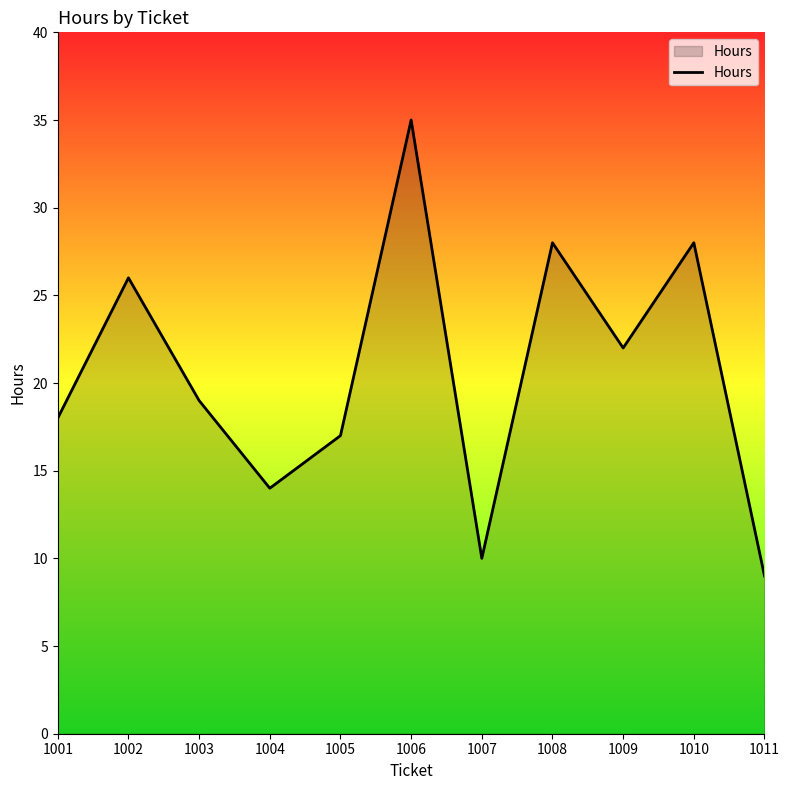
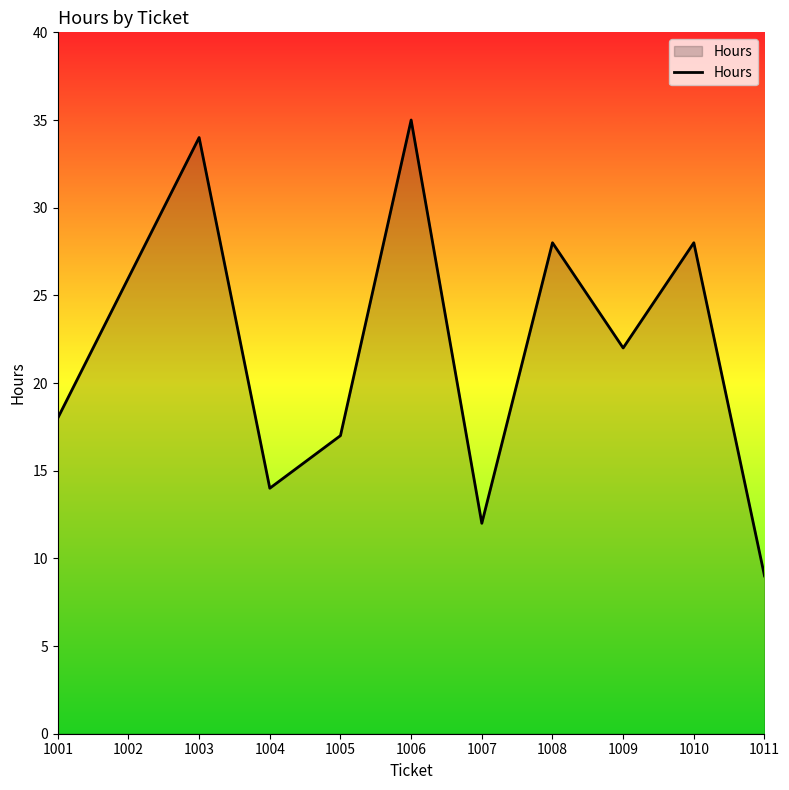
  {
    "1001": 18,
    "1002": 26,
-   "1003": 19,
+   "1003": 34,
    "1004": 14,
    "1005": 17,
    "1006": 35,
-   "1007": 10,
+   "1007": 12,
    "1008": 28,
    "1009": 22,
    "1010": 28,
    "1011": 9
  }
